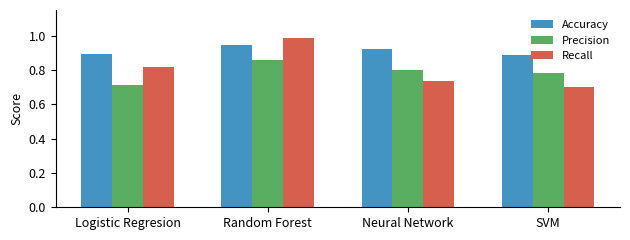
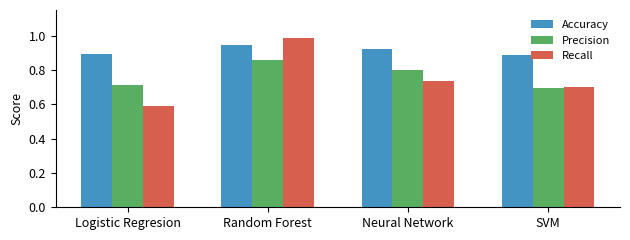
  {
    "Accuracy": {
      "Logistic Regresion": 0.89,
      "Random Forest": 0.94,
      "Neural Network": 0.92,
      "SVM": 0.89
    },
    "Precision": {
      "Logistic Regresion": 0.71,
      "Random Forest": 0.86,
      "Neural Network": 0.80,
-     "SVM": 0.78
+     "SVM": 0.70
    },
    "Recall": {
-     "Logistic Regresion": 0.82,
+     "Logistic Regresion": 0.59,
      "Random Forest": 0.99,
      "Neural Network": 0.74,
      "SVM": 0.70
    }
  }
